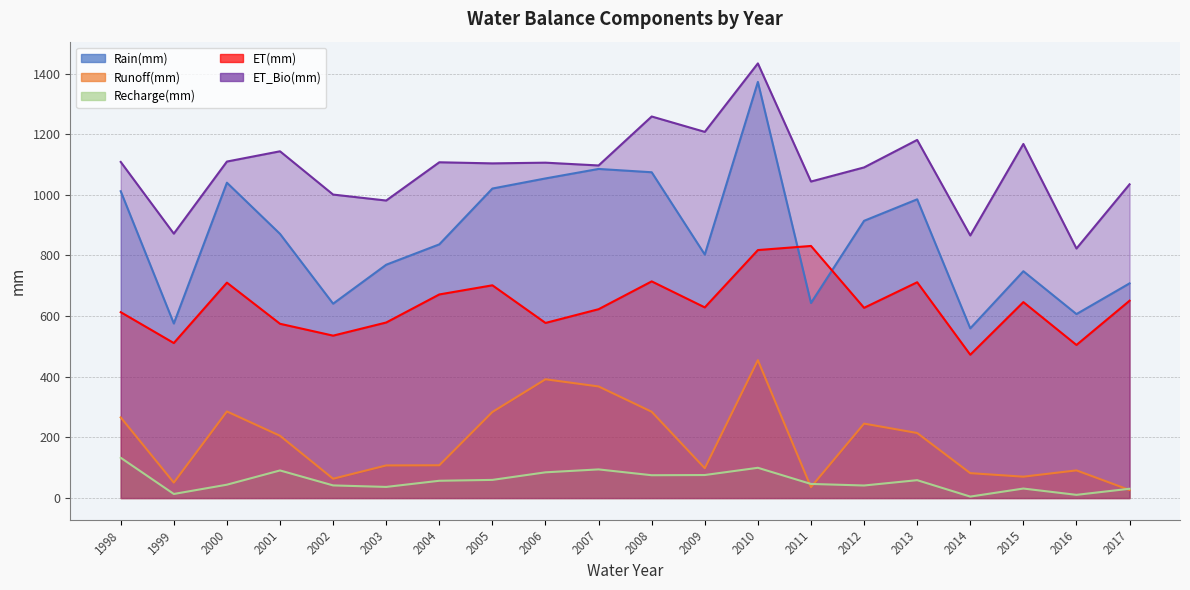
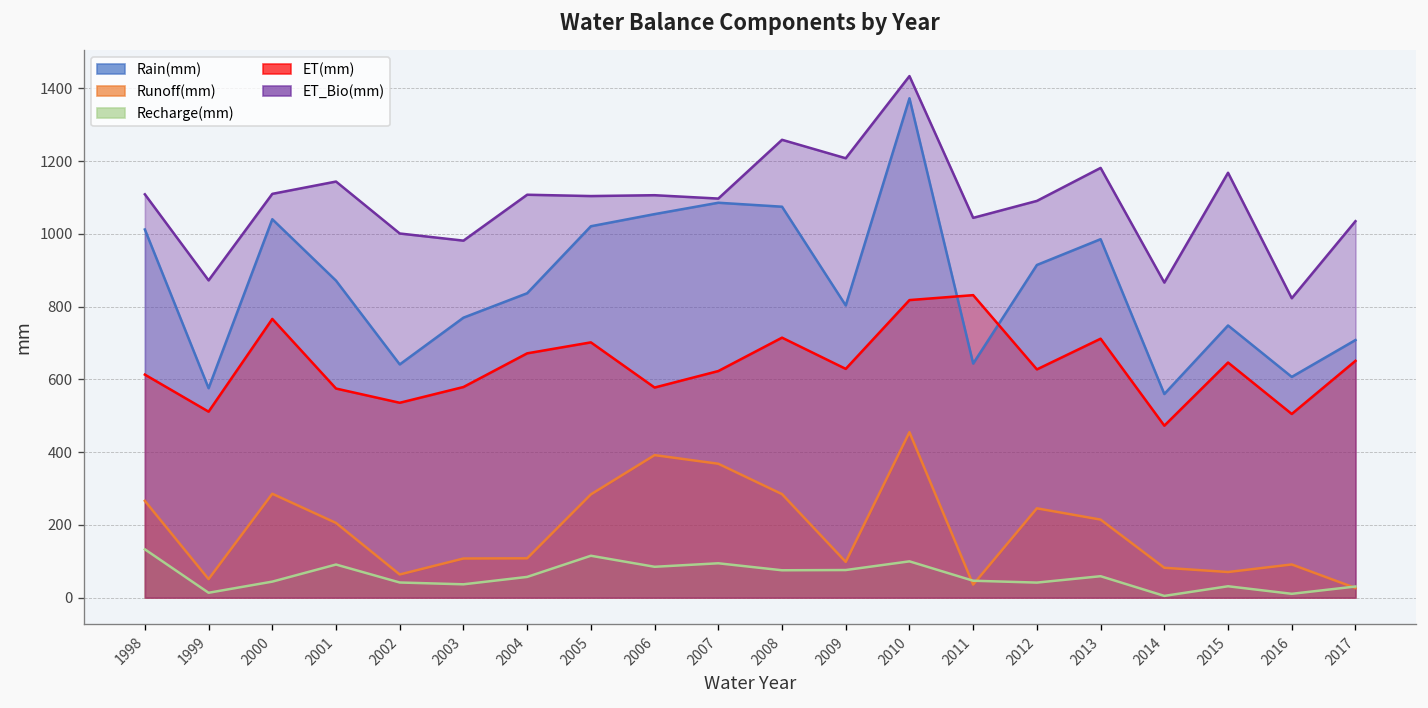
  {
    "Runoff(mm)": {
      "1998": 270,
      "1999": 50,
      "2000": 290,
      "2001": 210,
      "2002": 60,
      "2003": 110,
      "2004": 110,
      "2005": 280,
      "2006": 390,
      "2007": 370,
      "2008": 280,
      "2009": 100,
      "2010": 450,
      "2011": 40,
      "2012": 250,
      "2013": 210,
      "2014": 80,
      "2015": 70,
      "2016": 90
    },
    "Recharge(mm)": {
      "1998": 130,
      "1999": 10,
      "2000": 40,
      "2001": 90,
      "2002": 40,
      "2003": 40,
      "2004": 60,
-     "2005": 60,
+     "2005": 120,
      "2006": 80,
      "2007": 90,
      "2008": 80,
      "2009": 80,
      "2010": 100,
      "2011": 50,
      "2012": 40,
      "2013": 60,
      "2014": 0,
      "2015": 30,
      "2016": 10
    },
    "ET(mm)": {
      "1998": 610,
      "1999": 510,
-     "2000": 710,
+     "2000": 770,
      "2001": 570,
      "2002": 540,
      "2003": 580,
      "2004": 670,
      "2005": 700,
      "2006": 580,
      "2007": 620,
      "2008": 710,
      "2009": 630,
      "2010": 820,
      "2011": 830,
      "2012": 630,
      "2013": 710,
      "2014": 470,
      "2015": 650,
      "2016": 500,
      "2017": 650
    }
  }
